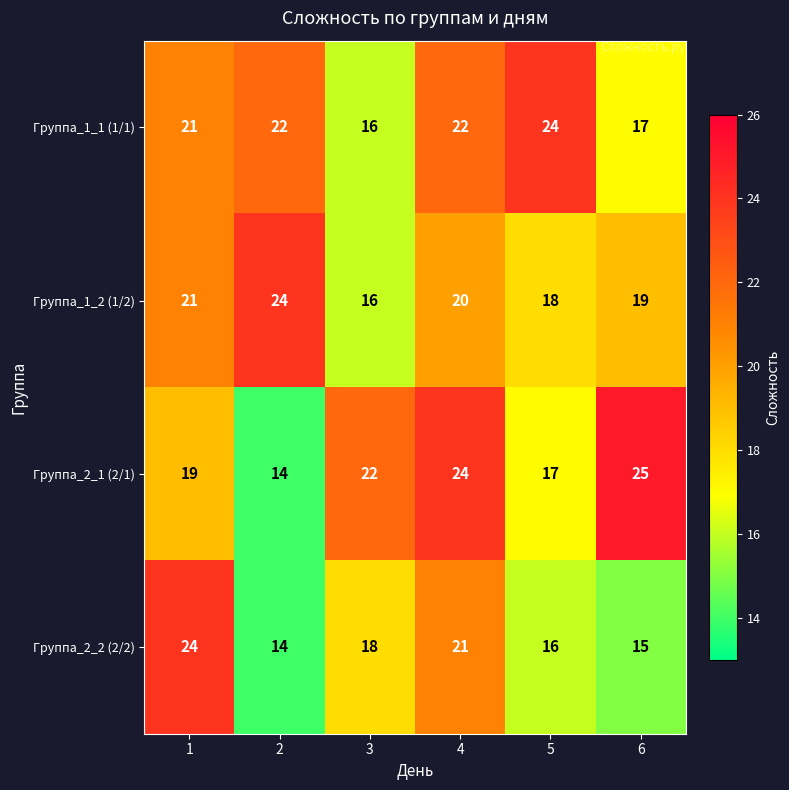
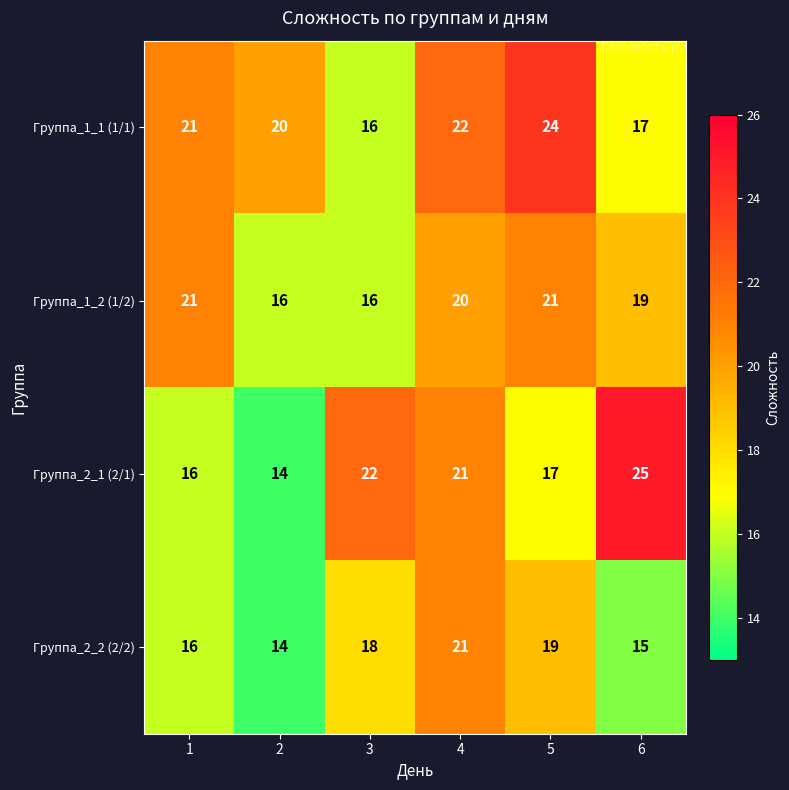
  {
    "Группа_1_1 (1/1)": {
      "1": 21,
-     "2": 22,
+     "2": 20,
      "3": 16,
      "4": 22,
      "5": 24
    },
    "Группа_1_2 (1/2)": {
      "1": 21,
-     "2": 24,
+     "2": 16,
      "3": 16,
      "4": 20,
-     "5": 18,
+     "5": 21,
      "6": 19
    },
    "Группа_2_1 (2/1)": {
-     "1": 19,
+     "1": 16,
      "2": 14,
      "3": 22,
-     "4": 24,
+     "4": 21,
      "5": 17,
      "6": 25
    },
    "Группа_2_2 (2/2)": {
-     "1": 24,
+     "1": 16,
      "2": 14,
      "3": 18,
      "4": 21,
-     "5": 16,
+     "5": 19,
      "6": 15
    }
  }
